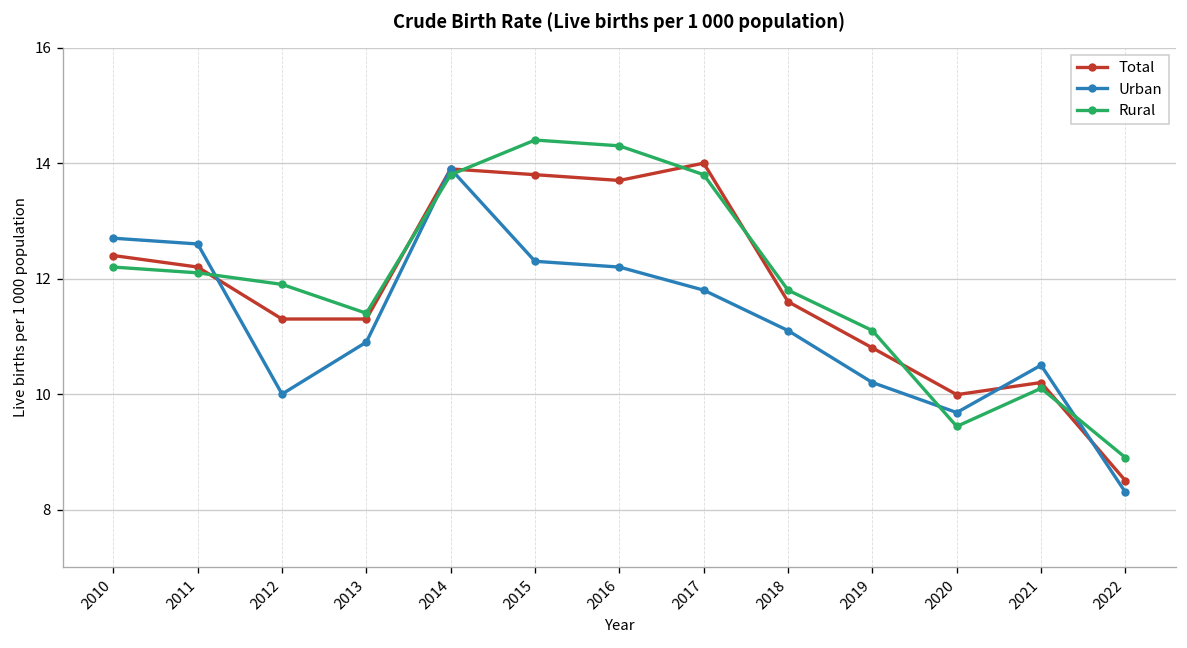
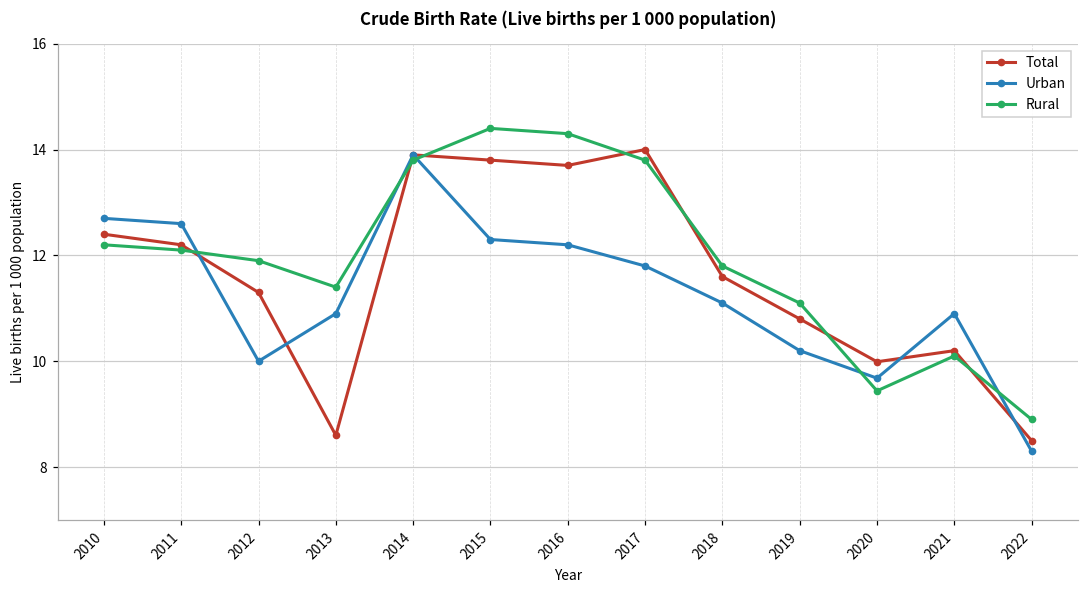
  {
    "Total": {
      "2010": 12.4,
      "2011": 12.2,
      "2012": 11.3,
-     "2013": 11.3,
+     "2013": 8.6,
      "2015": 13.8,
      "2016": 13.7,
      "2017": 14.0,
      "2018": 11.6,
      "2019": 10.8,
      "2020": 10.0,
      "2021": 10.2,
      "2022": 8.5
    },
    "Urban": {
      "2010": 12.7,
      "2011": 12.6,
      "2012": 10.0,
      "2013": 10.9,
      "2015": 12.3,
      "2016": 12.2,
      "2017": 11.8,
      "2018": 11.1,
      "2019": 10.2,
      "2020": 9.7,
-     "2021": 10.5,
+     "2021": 10.9,
      "2022": 8.3
    },
    "Rural": {
      "2010": 12.2,
      "2011": 12.1,
      "2012": 11.9,
      "2013": 11.4,
      "2014": 13.8,
      "2015": 14.4,
      "2016": 14.3,
      "2017": 13.8,
      "2018": 11.8,
      "2019": 11.1,
      "2020": 9.4,
      "2021": 10.1,
      "2022": 8.9
    }
  }
